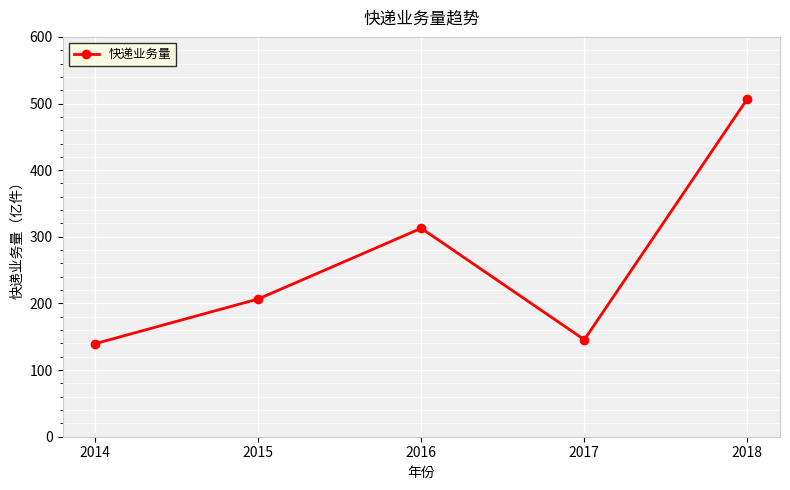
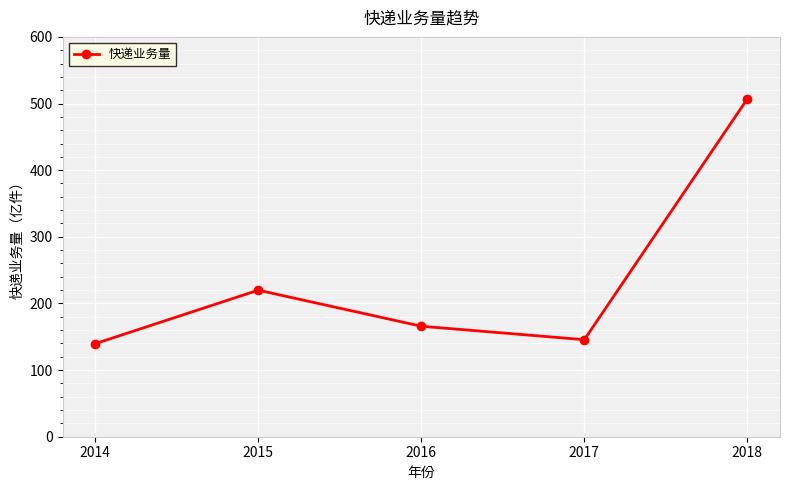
  {
    "2014": 140,
-   "2015": 210,
-   "2016": 310,
+   "2015": 220,
+   "2016": 170,
    "2017": 150,
    "2018": 510
  }
